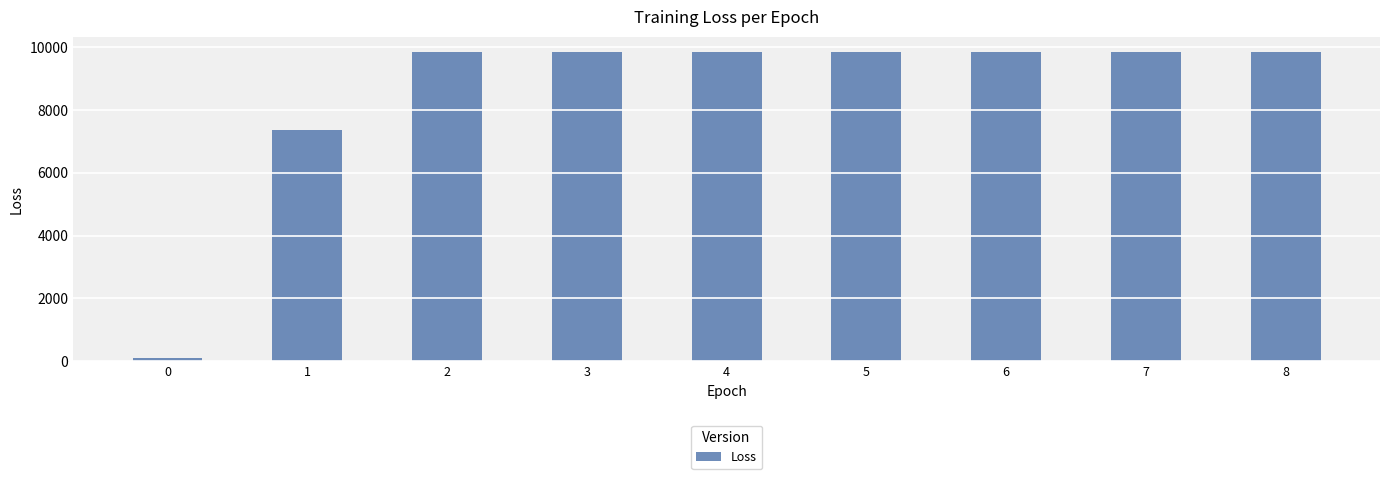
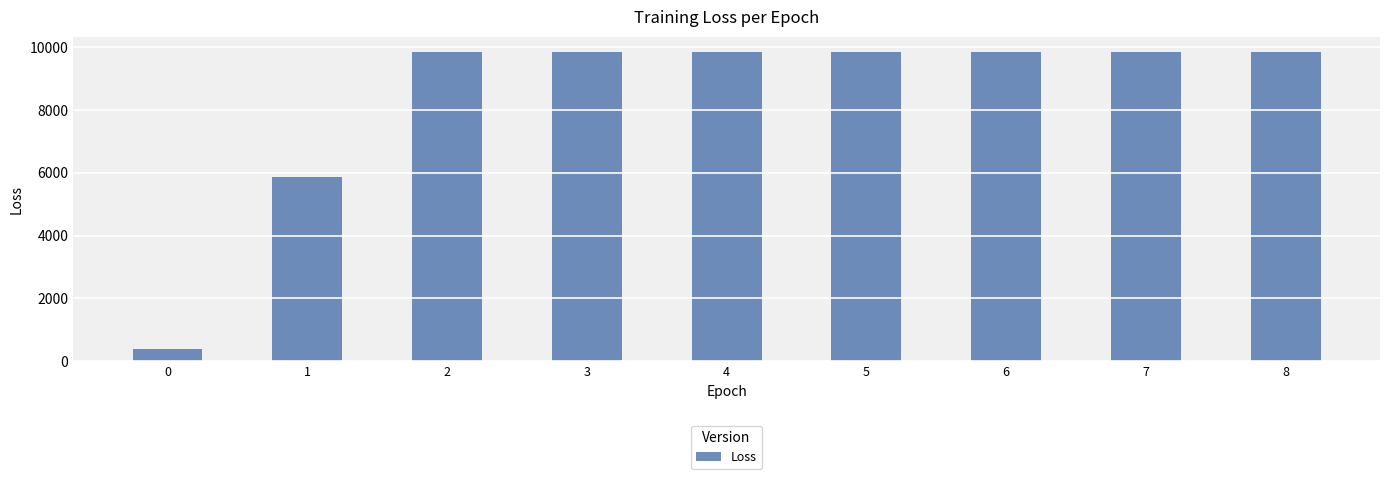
  {
-   "0": 100,
-   "1": 7400,
+   "0": 400,
+   "1": 5900,
    "2": 9800,
    "3": 9800,
    "4": 9800,
    "5": 9800,
    "6": 9800,
    "7": 9800,
    "8": 9800
  }
